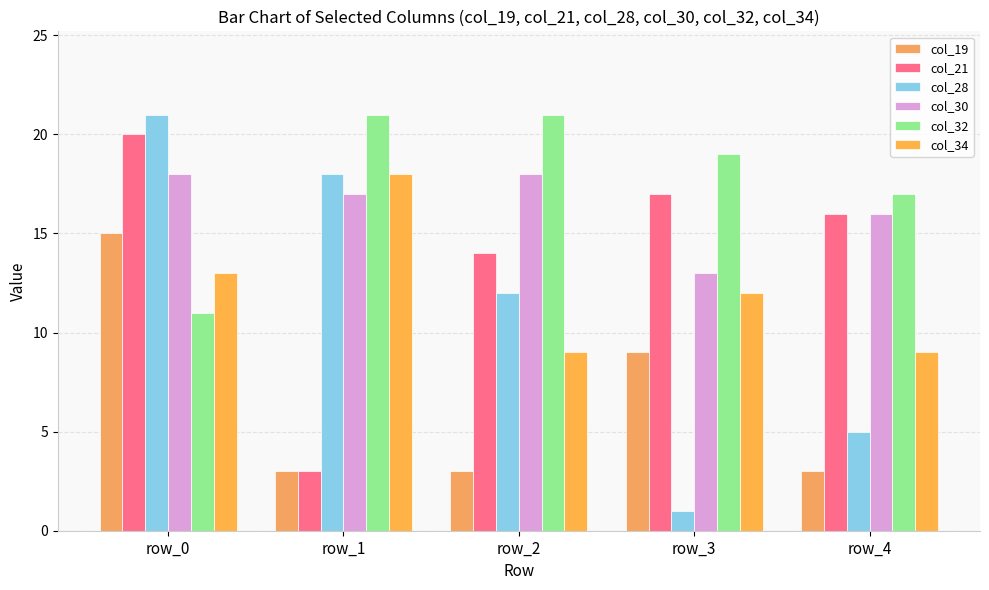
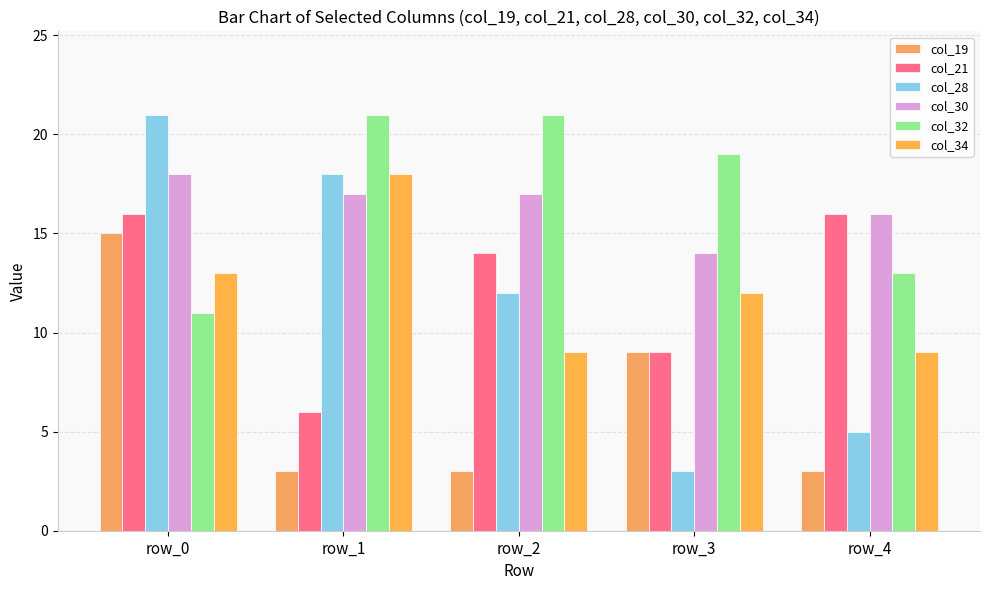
  {
    "col_21": {
-     "row_0": 20,
-     "row_1": 3,
+     "row_0": 16,
+     "row_1": 6,
      "row_2": 14,
-     "row_3": 17,
+     "row_3": 9,
      "row_4": 16
    },
    "col_28": {
      "row_0": 21,
      "row_1": 18,
      "row_2": 12,
-     "row_3": 1,
+     "row_3": 3,
      "row_4": 5
    },
    "col_30": {
      "row_0": 18,
      "row_1": 17,
-     "row_2": 18,
-     "row_3": 13,
+     "row_2": 17,
+     "row_3": 14,
      "row_4": 16
    },
    "col_32": {
      "row_0": 11,
      "row_1": 21,
      "row_2": 21,
      "row_3": 19,
-     "row_4": 17
+     "row_4": 13
    }
  }
